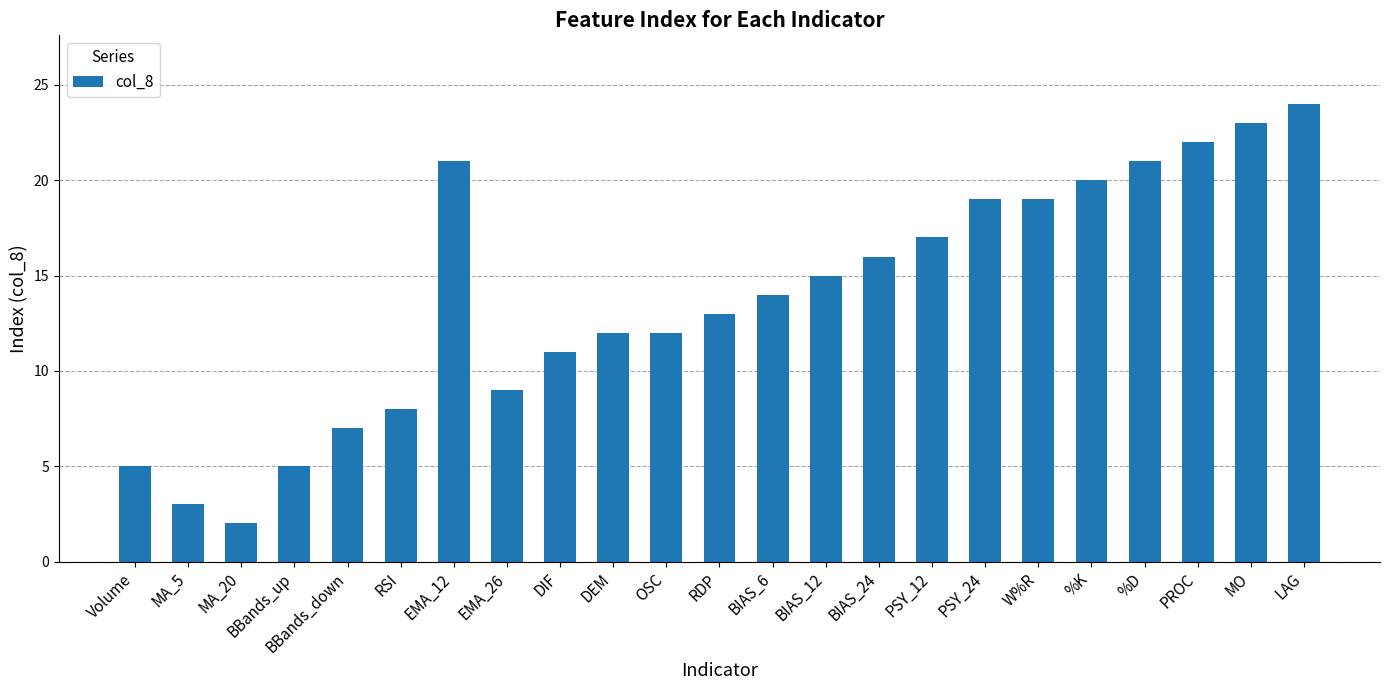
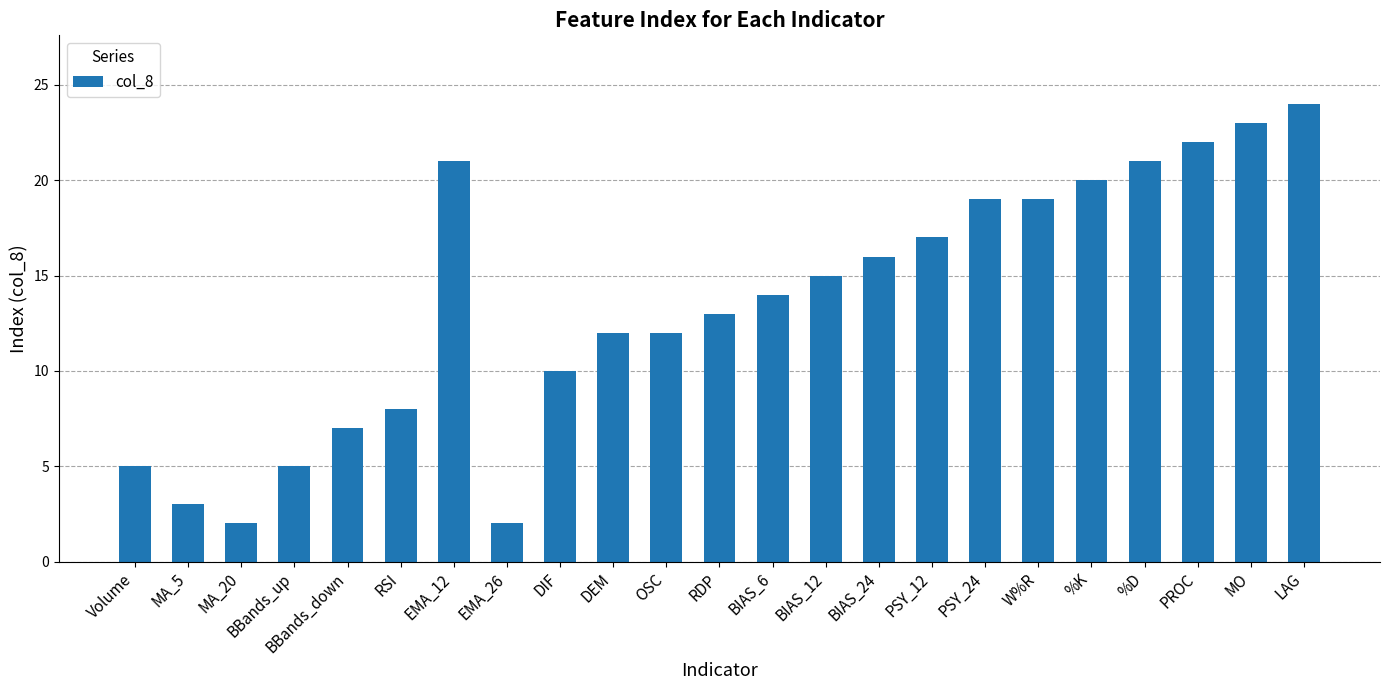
  {
    "Volume": 5,
    "MA_5": 3,
    "MA_20": 2,
    "BBands_up": 5,
    "BBands_down": 7,
    "RSI": 8,
    "EMA_12": 21,
-   "EMA_26": 9,
-   "DIF": 11,
+   "EMA_26": 2,
+   "DIF": 10,
    "DEM": 12,
    "OSC": 12,
    "RDP": 13,
    "BIAS_6": 14,
    "BIAS_12": 15,
    "BIAS_24": 16,
    "PSY_12": 17,
    "PSY_24": 19,
    "W%R": 19,
    "%K": 20,
    "%D": 21,
    "PROC": 22,
    "MO": 23,
    "LAG": 24
  }
